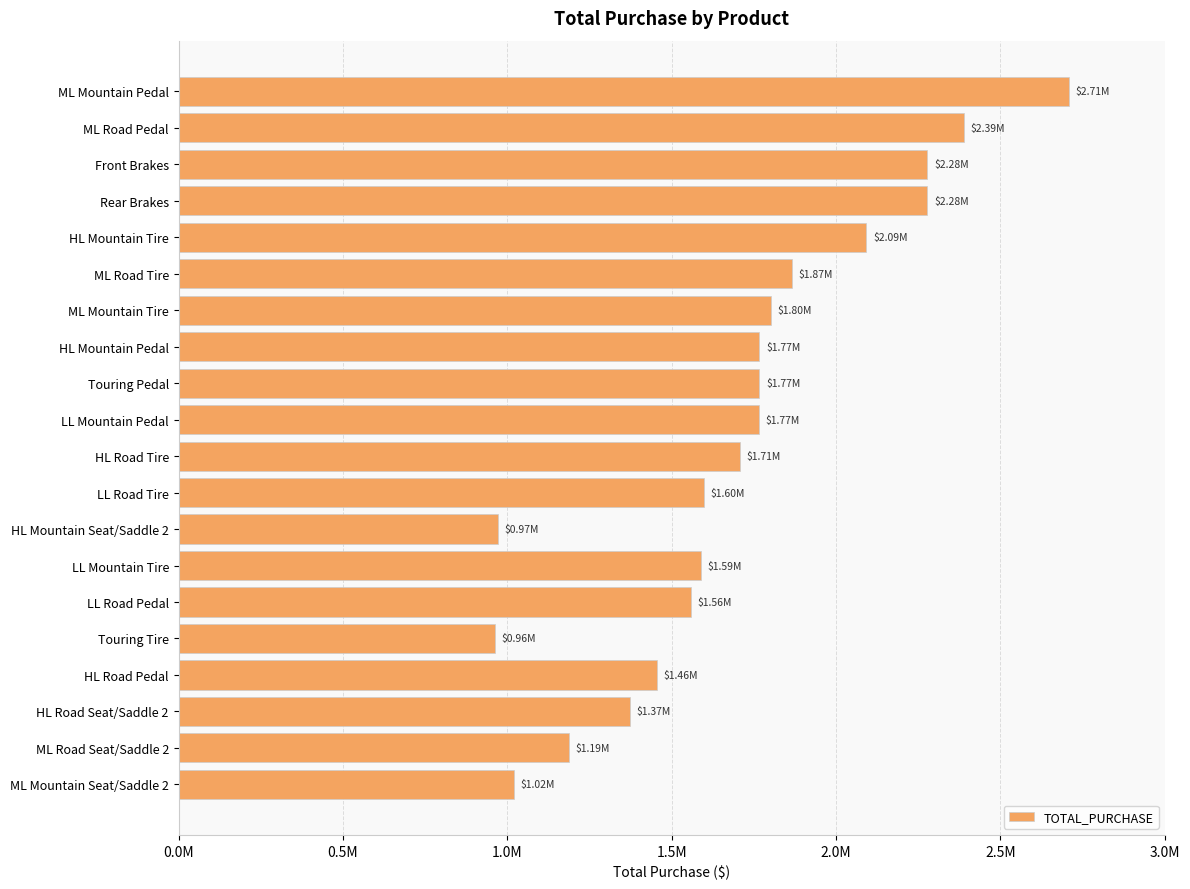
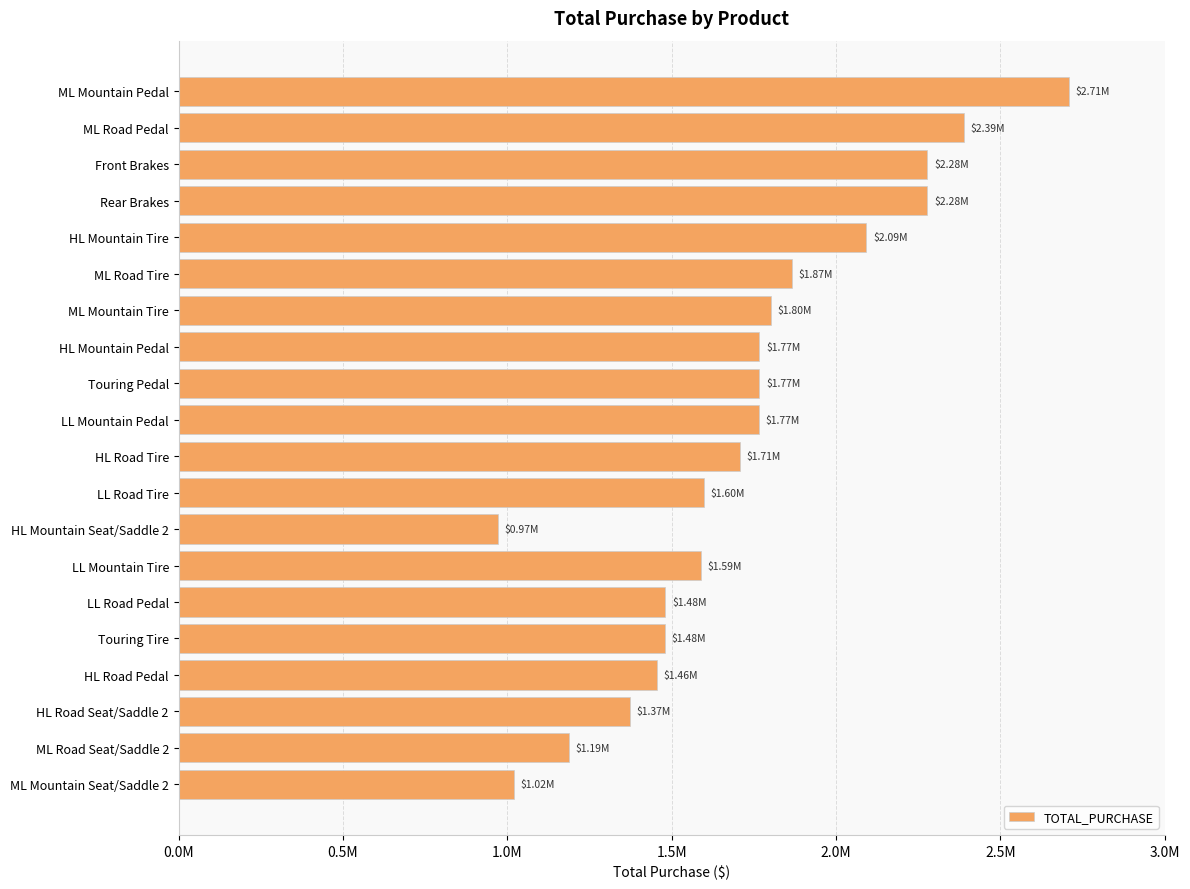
  {
    "ML Mountain Pedal": "$2.71M",
    "ML Road Pedal": "$2.39M",
    "Front Brakes": "$2.28M",
    "Rear Brakes": "$2.28M",
    "HL Mountain Tire": "$2.09M",
    "ML Road Tire": "$1.87M",
    "ML Mountain Tire": "$1.80M",
    "HL Mountain Pedal": "$1.77M",
    "Touring Pedal": "$1.77M",
    "LL Mountain Pedal": "$1.77M",
    "HL Road Tire": "$1.71M",
    "LL Road Tire": "$1.60M",
    "HL Mountain Seat/Saddle 2": "$0.97M",
    "LL Mountain Tire": "$1.59M",
-   "LL Road Pedal": "$1.56M",
-   "Touring Tire": "$0.96M",
+   "LL Road Pedal": "$1.48M",
+   "Touring Tire": "$1.48M",
    "HL Road Pedal": "$1.46M",
    "HL Road Seat/Saddle 2": "$1.37M",
    "ML Road Seat/Saddle 2": "$1.19M",
    "ML Mountain Seat/Saddle 2": "$1.02M"
  }
